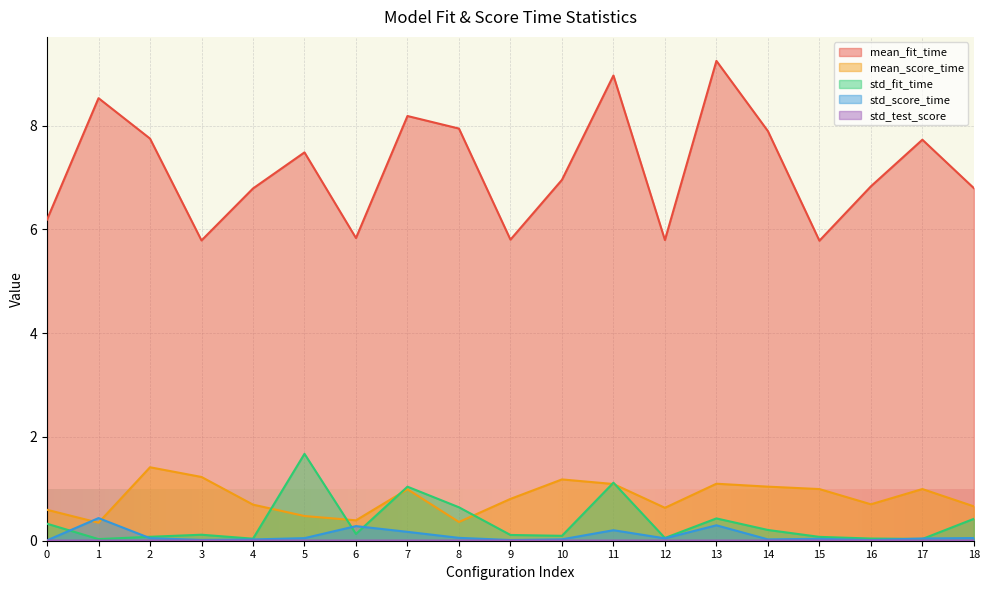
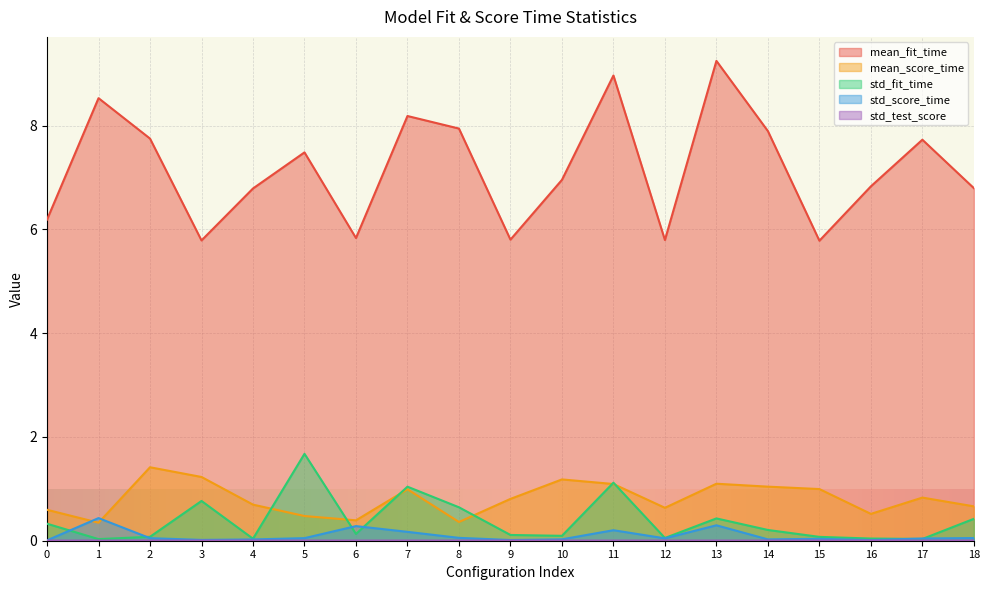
  {
    "mean_fit_time": {
      "0": 6.2,
      "1": 8.5,
      "2": 7.7,
      "3": 5.8,
      "4": 6.8,
      "5": 7.5,
      "6": 5.8,
      "7": 8.2,
      "8": 7.9,
      "9": 5.8,
      "10": 7.0,
      "11": 9.0,
      "12": 5.8,
      "13": 9.2,
      "14": 7.9,
      "15": 5.8,
      "16": 6.8,
      "17": 7.7,
      "18": 6.8
    },
    "mean_score_time": {
      "0": 0.6,
      "1": 0.3,
      "2": 1.4,
      "3": 1.2,
      "4": 0.7,
      "5": 0.5,
      "6": 0.4,
      "7": 1.0,
      "8": 0.4,
      "9": 0.8,
      "10": 1.2,
      "12": 0.6,
      "13": 1.1,
      "14": 1.0,
      "15": 1.0,
-     "16": 0.7,
-     "17": 1.0,
+     "16": 0.5,
+     "17": 0.8,
      "18": 0.7
    },
    "std_fit_time": {
      "0": 0.3,
-     "3": 0.1,
+     "3": 0.8,
      "5": 1.7,
      "6": 0.1,
      "7": 1.0,
      "8": 0.6,
      "9": 0.1,
      "10": 0.1,
      "13": 0.4,
      "14": 0.2,
      "18": 0.4
    },
    "std_score_time": {
      "1": 0.4,
      "6": 0.3,
      "7": 0.2,
      "8": 0.1,
      "11": 0.2,
      "13": 0.3
    },
    "std_test_score": {
      "6": 0.0,
      "7": 0.0,
      "8": 0.0,
      "11": 0.0,
      "13": 0.0
    }
  }
